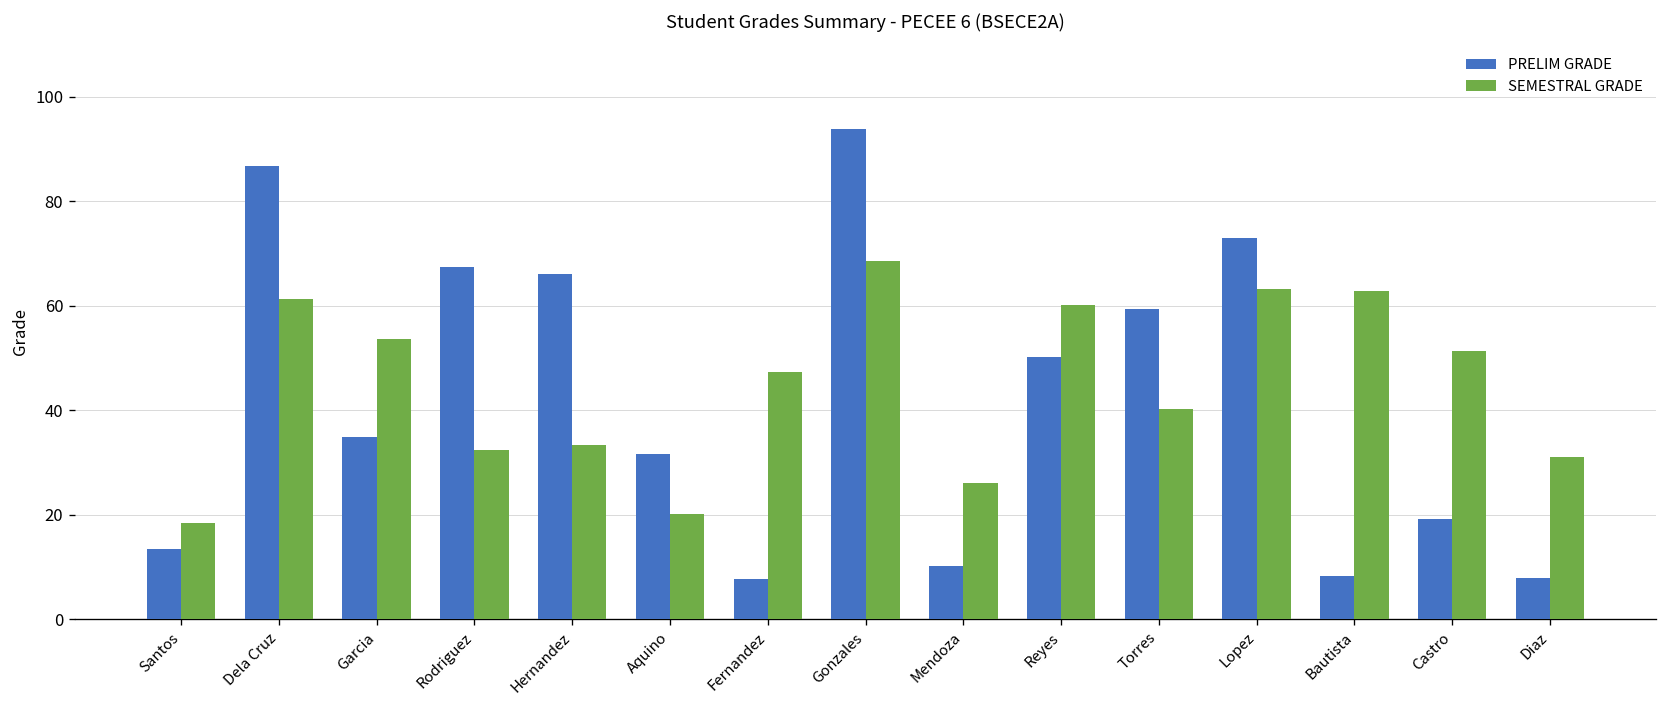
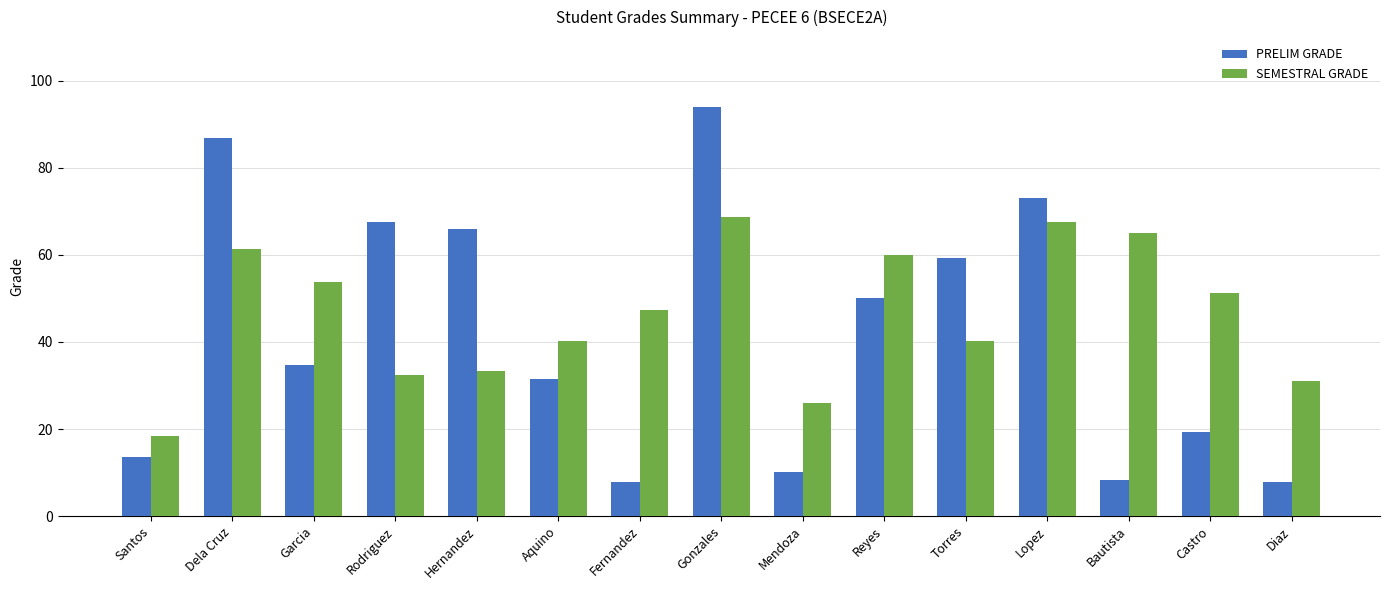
  {
    "PRELIM GRADE": {
      "Santos": 13,
      "Dela Cruz": 87,
      "Garcia": 35,
      "Rodriguez": 68,
      "Hernandez": 66,
      "Aquino": 32,
      "Fernandez": 8,
      "Gonzales": 94,
      "Mendoza": 10,
      "Reyes": 50,
      "Torres": 59,
      "Lopez": 73,
      "Bautista": 8,
      "Castro": 19,
      "Diaz": 8
    },
    "SEMESTRAL GRADE": {
      "Santos": 19,
      "Dela Cruz": 61,
      "Garcia": 54,
      "Rodriguez": 32,
      "Hernandez": 33,
-     "Aquino": 20,
+     "Aquino": 40,
      "Fernandez": 47,
      "Gonzales": 69,
      "Mendoza": 26,
      "Reyes": 60,
      "Torres": 40,
-     "Lopez": 63,
-     "Bautista": 63,
+     "Lopez": 67,
+     "Bautista": 65,
      "Castro": 51,
      "Diaz": 31
    }
  }
